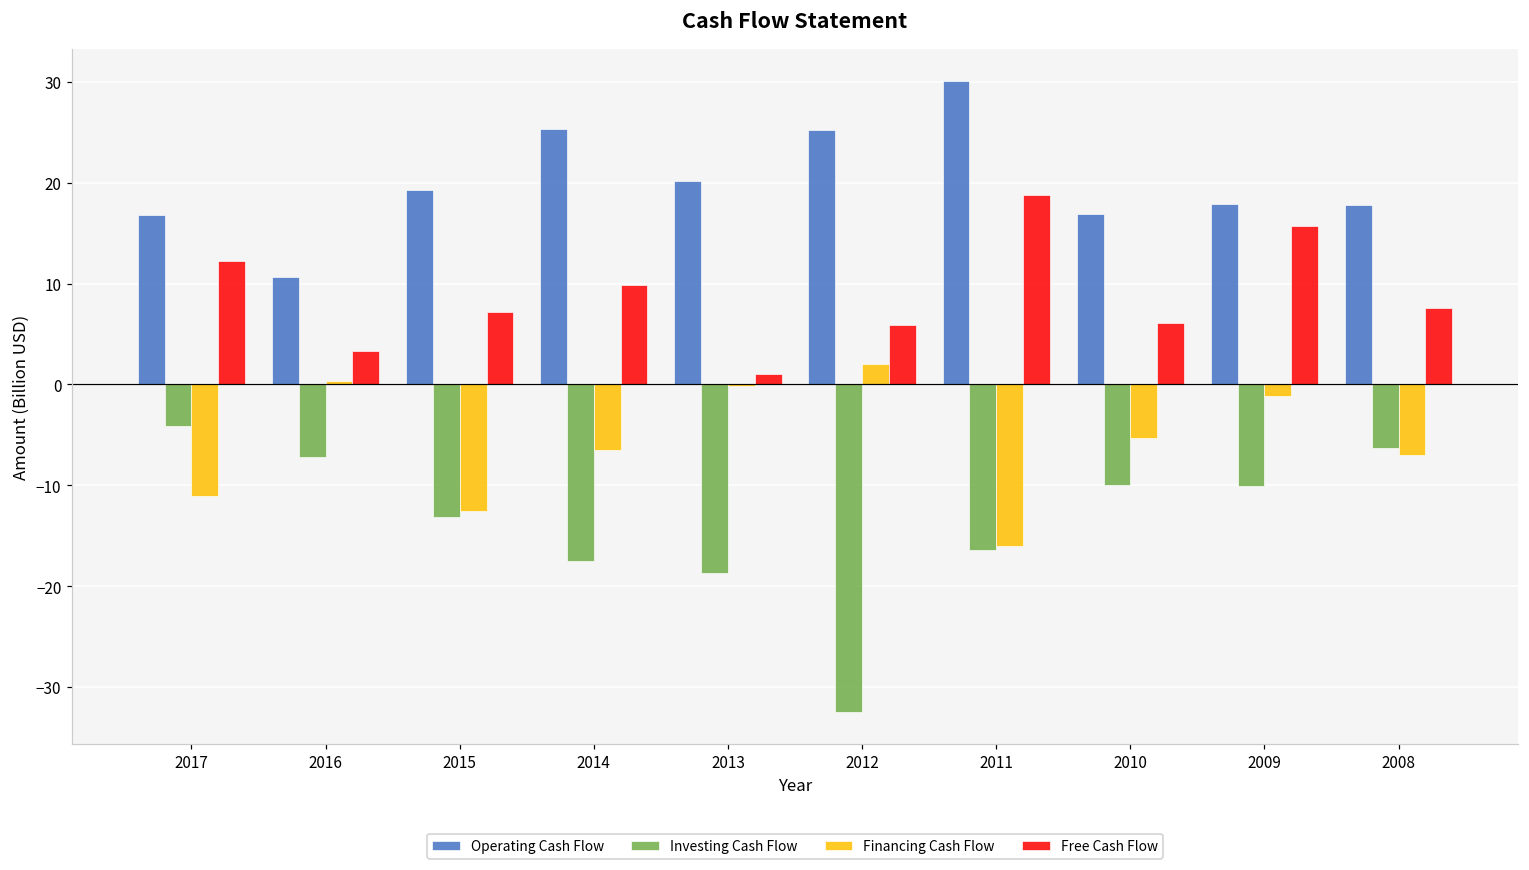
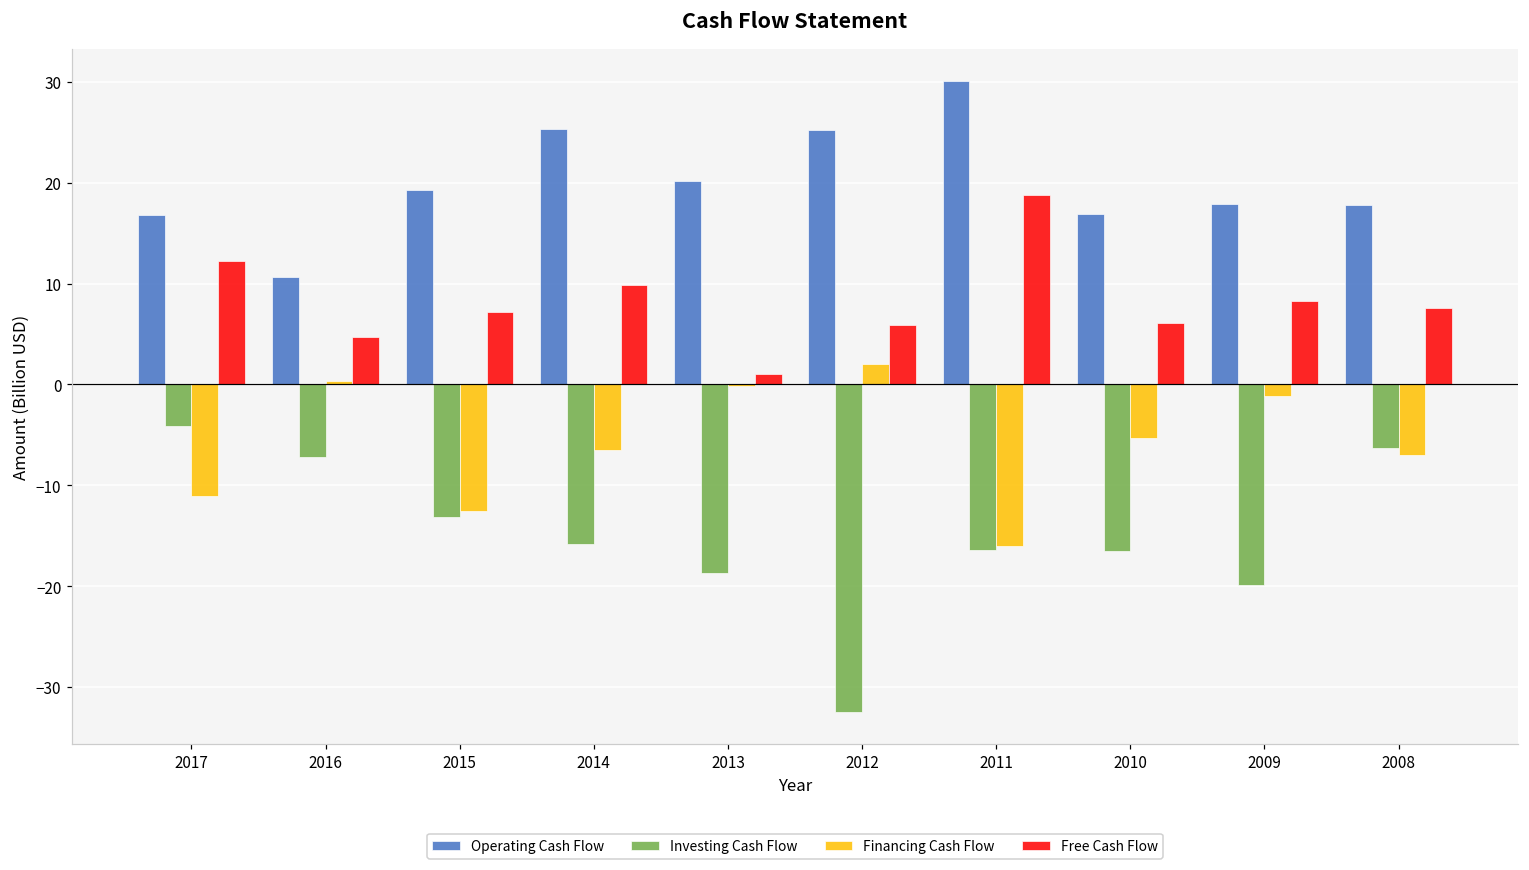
  {
    "Operating Cash Flow": {
      "2017": 17,
      "2016": 11,
      "2015": 19,
      "2014": 25,
      "2013": 20,
      "2012": 25,
      "2011": 30,
      "2010": 17,
      "2009": 18,
      "2008": 18
    },
    "Investing Cash Flow": {
      "2017": -4,
      "2016": -7,
      "2015": -13,
-     "2014": -17,
+     "2014": -16,
      "2013": -19,
      "2012": -32,
      "2011": -16,
-     "2010": -10,
-     "2009": -10,
+     "2010": -17,
+     "2009": -20,
      "2008": -6
    },
    "Financing Cash Flow": {
      "2017": -11,
      "2016": 0,
      "2015": -13,
      "2014": -6,
      "2012": 2,
      "2011": -16,
      "2010": -5,
      "2009": -1,
      "2008": -7
    },
    "Free Cash Flow": {
      "2017": 12,
-     "2016": 3,
+     "2016": 5,
      "2015": 7,
      "2014": 10,
      "2013": 1,
      "2012": 6,
      "2011": 19,
      "2010": 6,
-     "2009": 16,
+     "2009": 8,
      "2008": 8
    }
  }
